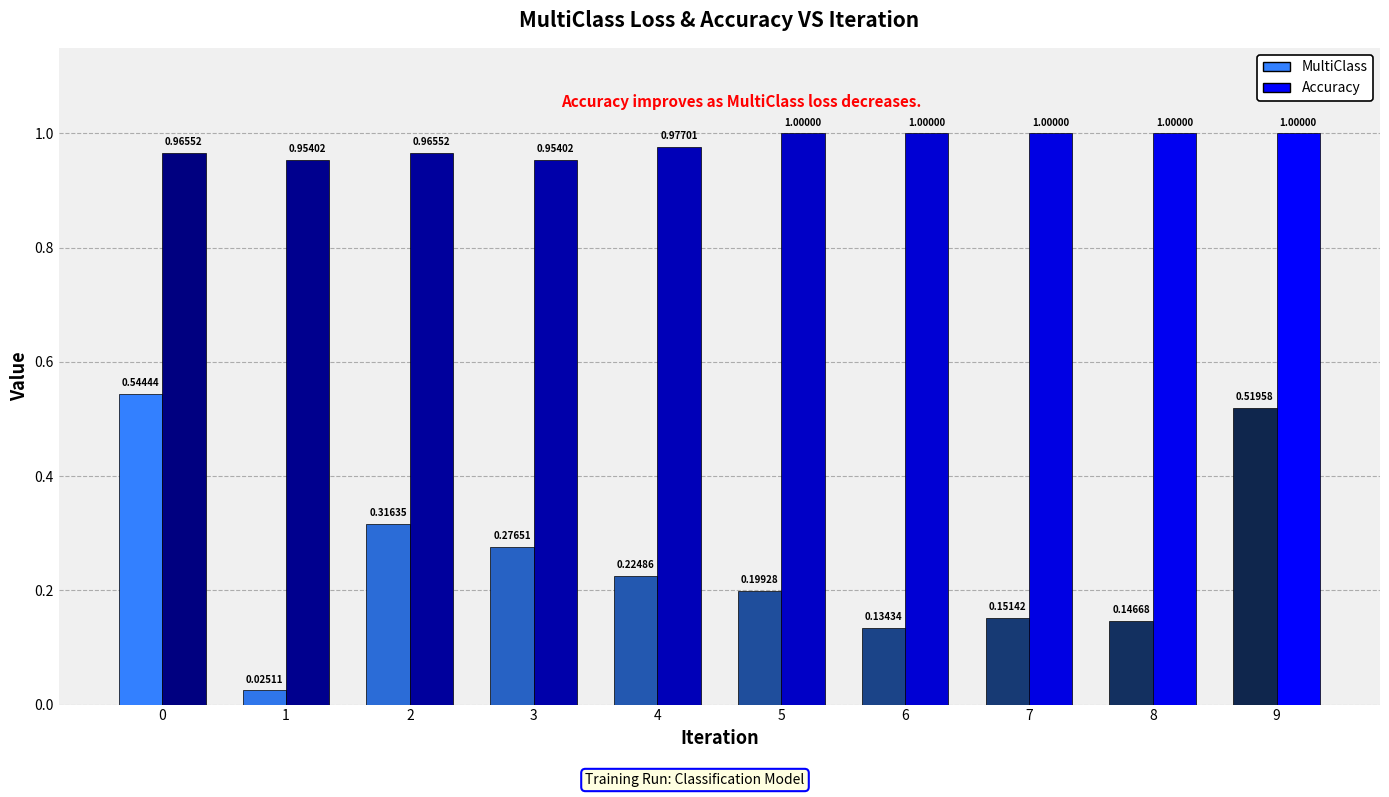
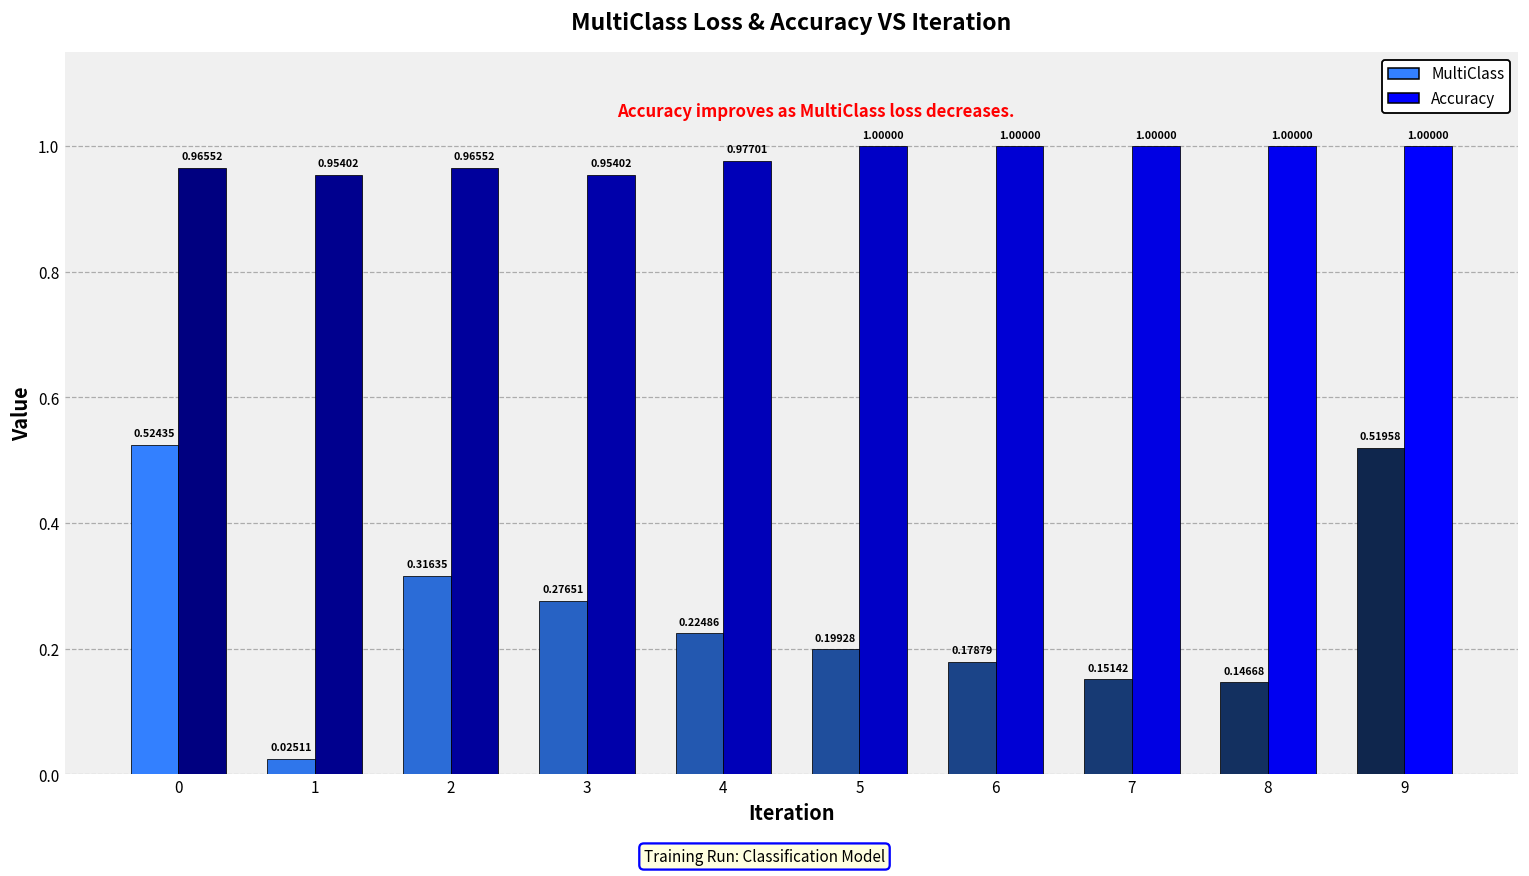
  {
    "MultiClass": {
-     "0": 0.54444,
+     "0": 0.52435,
      "1": 0.02511,
      "2": 0.31635,
      "3": 0.27651,
      "4": 0.22486,
      "5": 0.19928,
-     "6": 0.13434,
+     "6": 0.17879,
      "7": 0.15142,
      "8": 0.14668,
      "9": 0.51958
    }
  }
